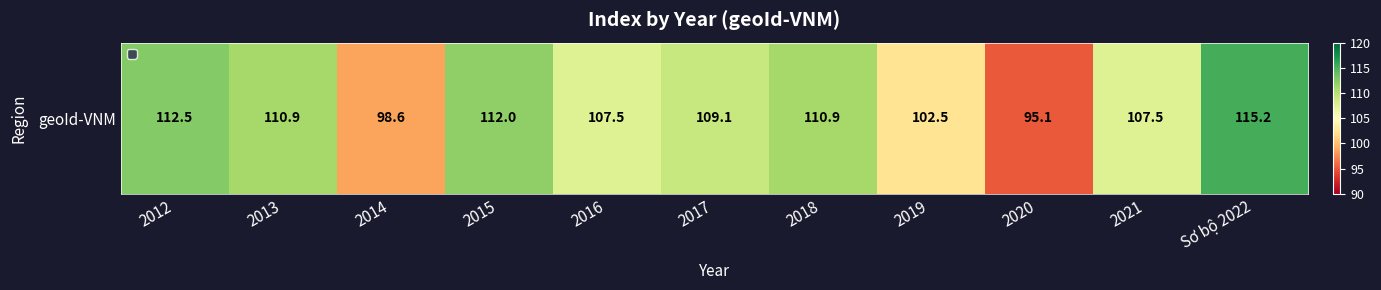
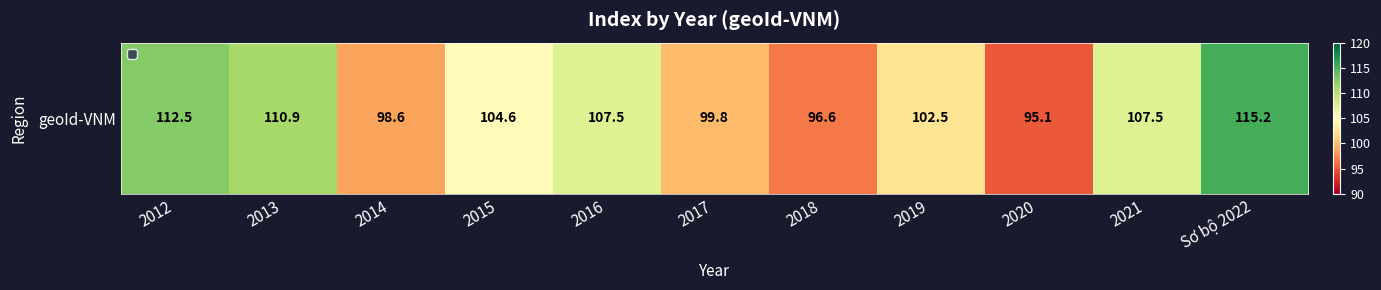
  {
    "geoId-VNM": {
      "2012": 112.5,
      "2013": 110.9,
      "2014": 98.6,
-     "2015": 112.0,
+     "2015": 104.6,
      "2016": 107.5,
-     "2017": 109.1,
-     "2018": 110.9,
+     "2017": 99.8,
+     "2018": 96.6,
      "2019": 102.5,
      "2020": 95.1,
      "2021": 107.5,
      "Sơ bộ 2022": 115.2
    }
  }
